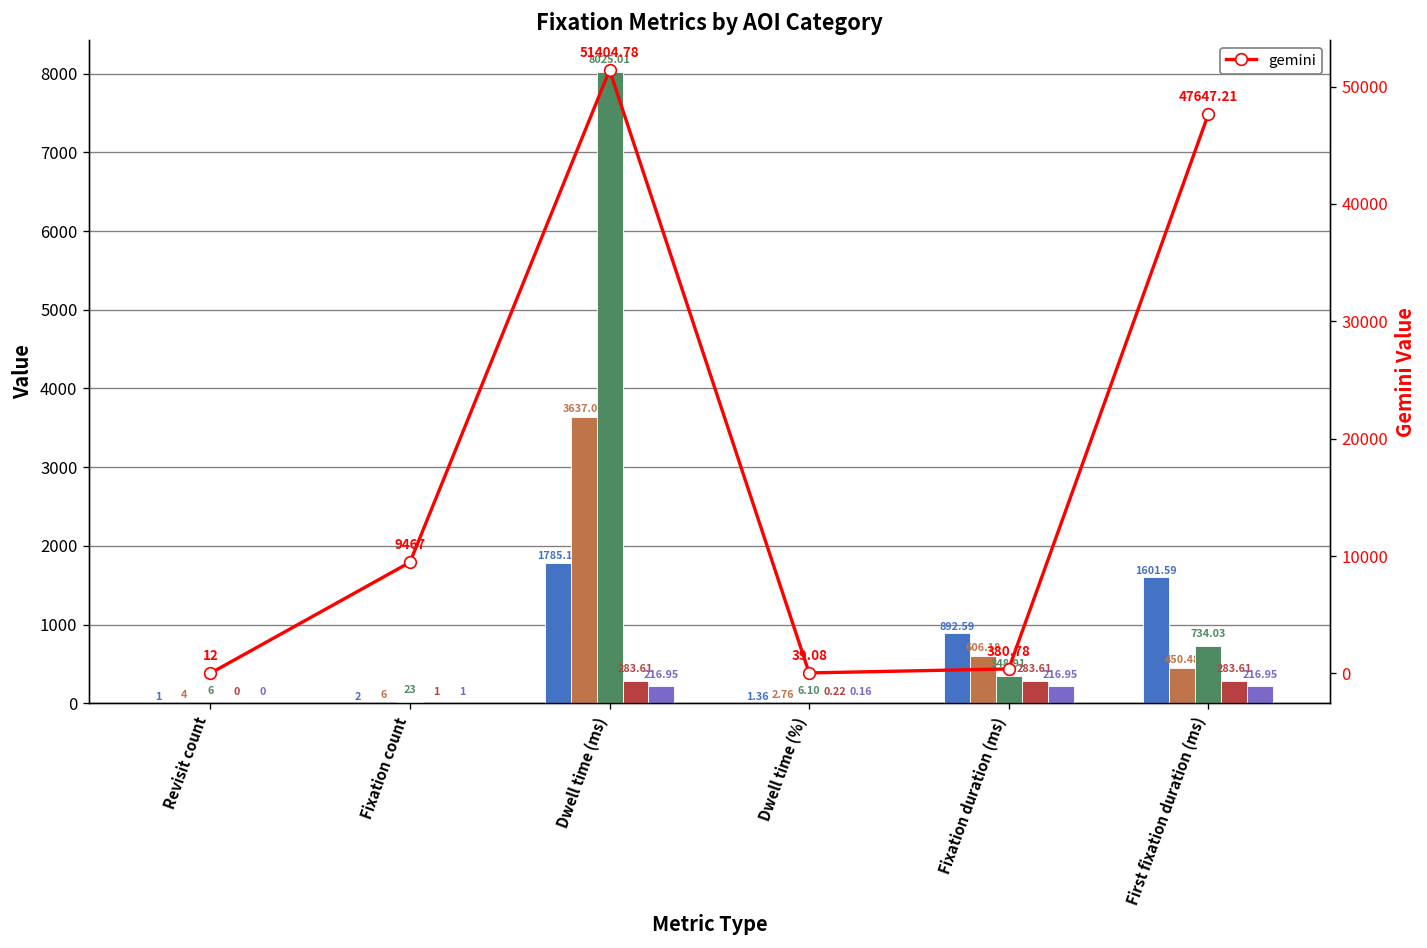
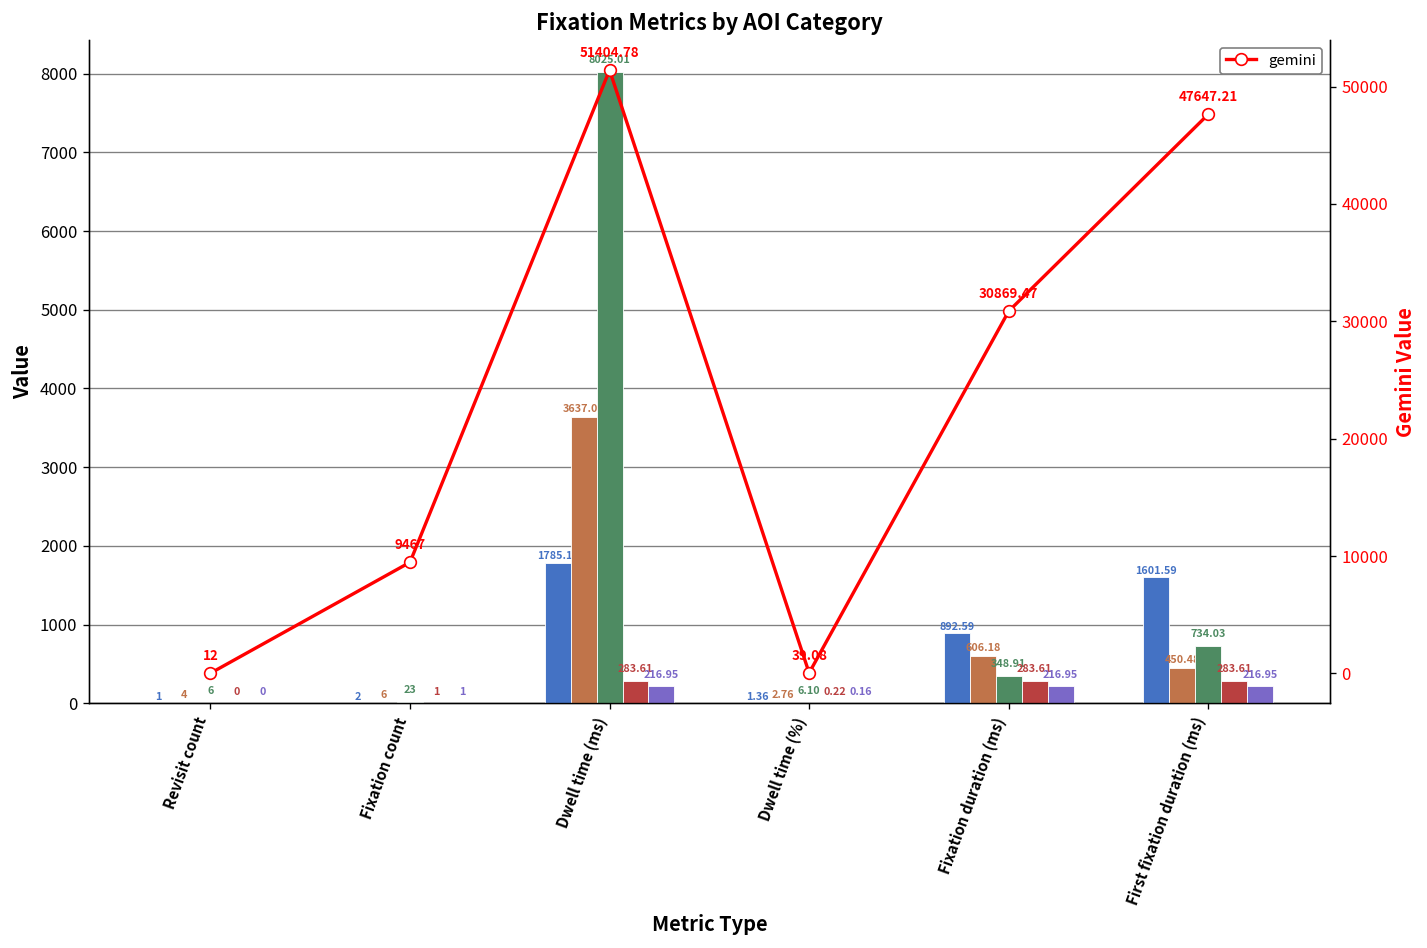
  {
    "gemini": {
      "Revisit count": 12,
      "Fixation count": 9467,
      "Dwell time (%)": 39.08,
-     "Fixation duration (ms)": 380.78,
+     "Fixation duration (ms)": 30869.47,
      "First fixation duration (ms)": 47647.21
    }
  }
